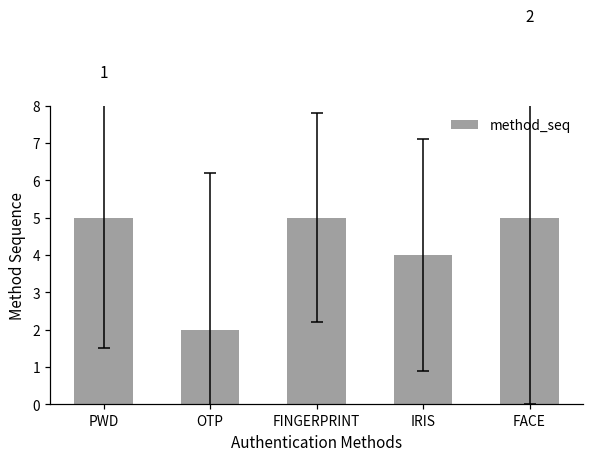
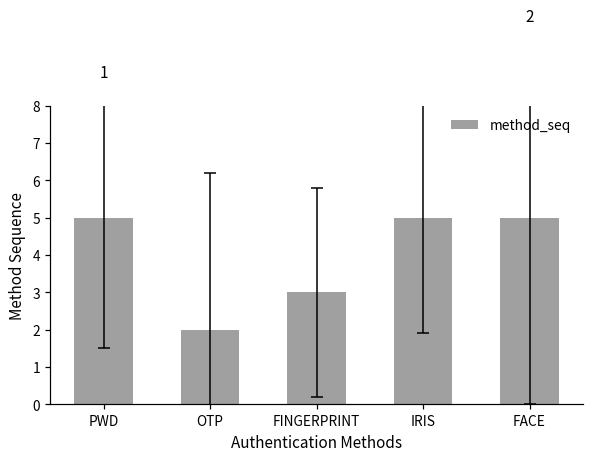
  {
    "method_seq": {
      "PWD": 5,
      "OTP": 2,
-     "FINGERPRINT": 5,
-     "IRIS": 4,
+     "FINGERPRINT": 3,
+     "IRIS": 5,
      "FACE": 5
    }
  }
